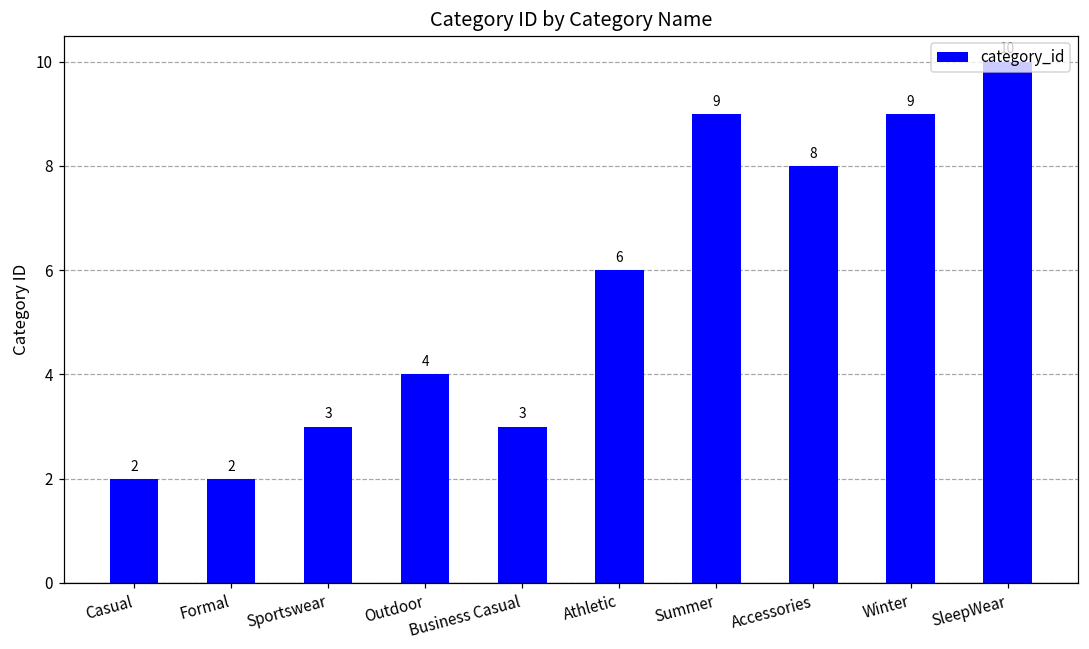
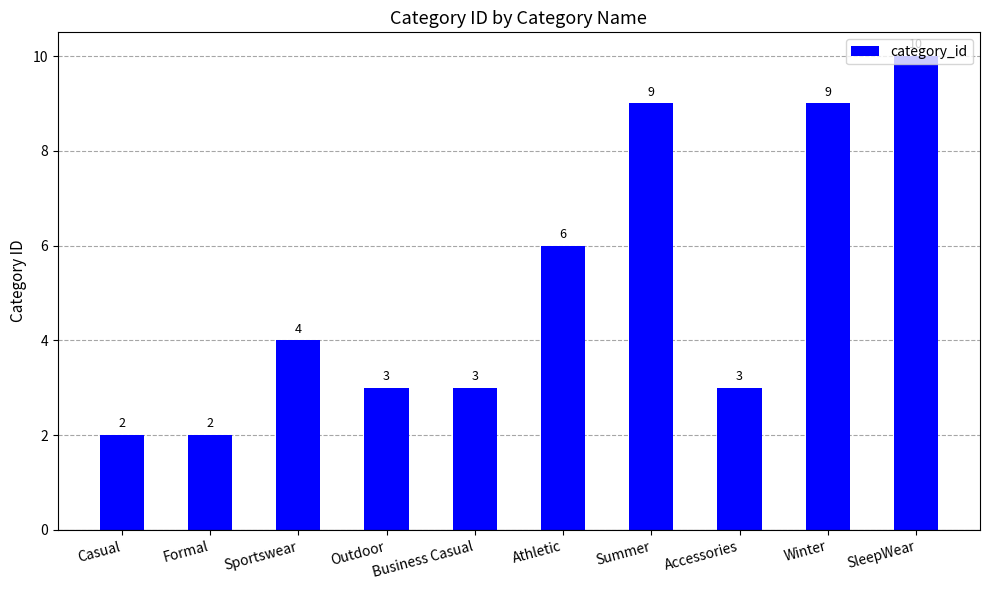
  {
    "Casual": 2,
    "Formal": 2,
-   "Sportswear": 3,
-   "Outdoor": 4,
+   "Sportswear": 4,
+   "Outdoor": 3,
    "Business Casual": 3,
    "Athletic": 6,
    "Summer": 9,
-   "Accessories": 8,
+   "Accessories": 3,
    "Winter": 9
  }
